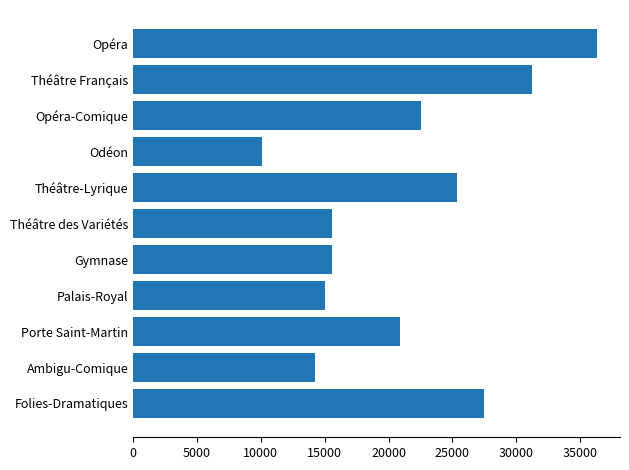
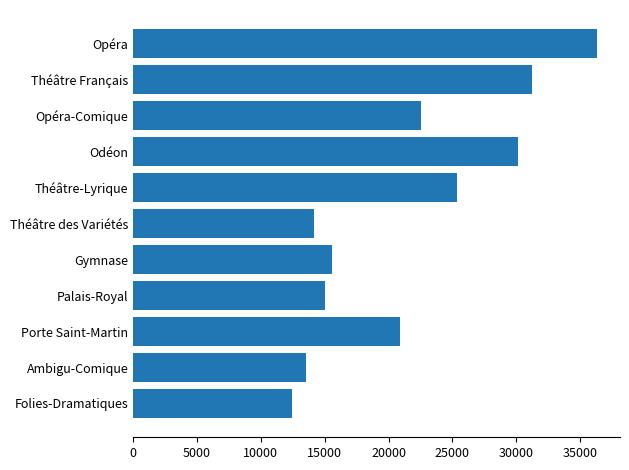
  {
    "Opéra": 36300,
    "Théâtre Français": 31200,
    "Opéra-Comique": 22600,
-   "Odéon": 10100,
+   "Odéon": 30100,
    "Théâtre-Lyrique": 25400,
-   "Théâtre des Variétés": 15500,
+   "Théâtre des Variétés": 14100,
    "Gymnase": 15500,
    "Palais-Royal": 15100,
    "Porte Saint-Martin": 20900,
-   "Ambigu-Comique": 14300,
-   "Folies-Dramatiques": 27500
+   "Ambigu-Comique": 13600,
+   "Folies-Dramatiques": 12400
  }
